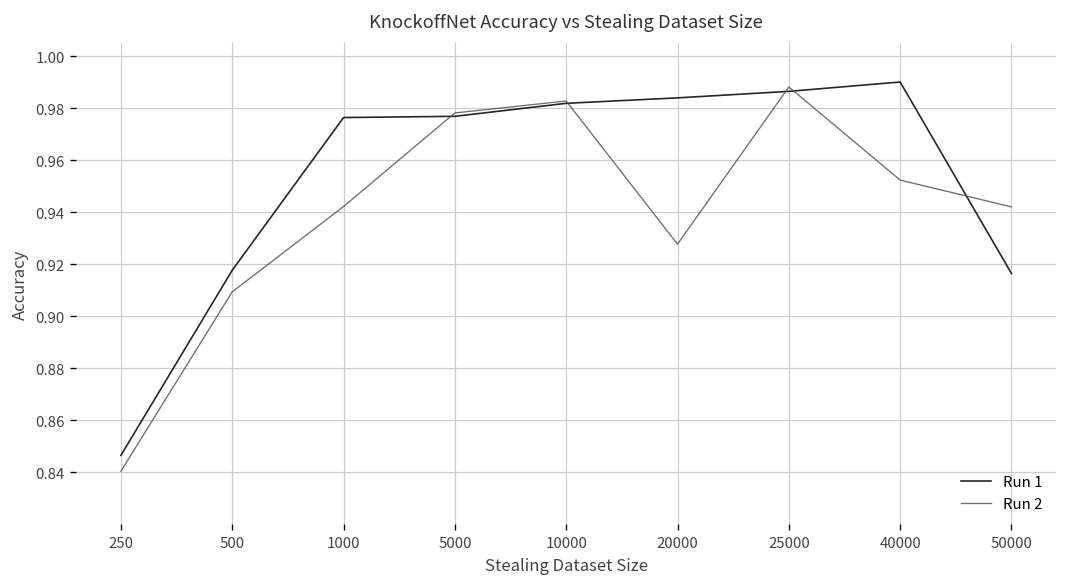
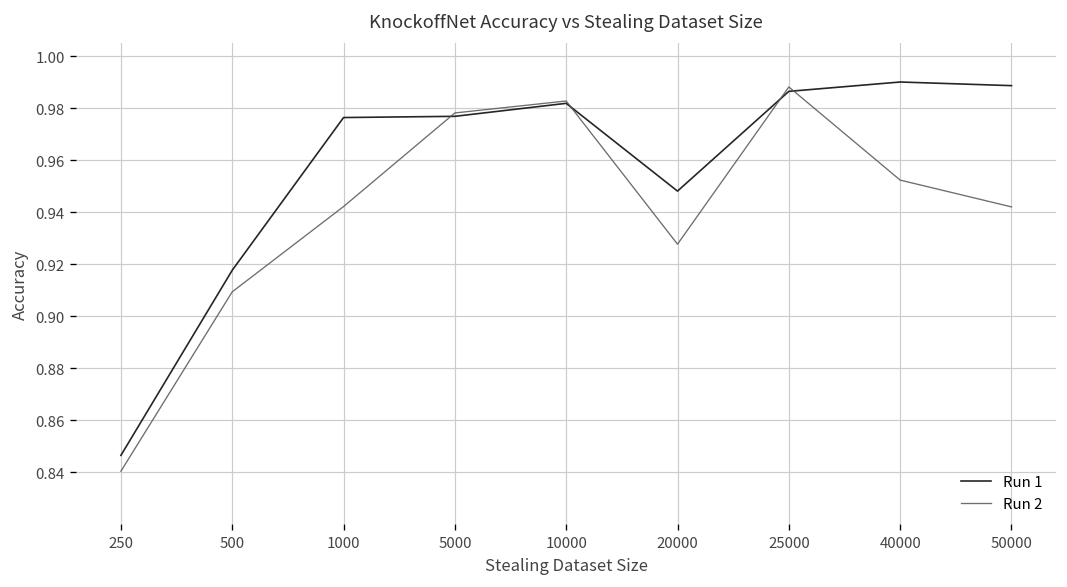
  {
    "Run 1": {
      "250": 0.846,
      "500": 0.918,
      "1000": 0.976,
      "5000": 0.977,
-     "20000": 0.984,
+     "20000": 0.948,
      "25000": 0.987,
      "40000": 0.990,
-     "50000": 0.916
+     "50000": 0.989
    },
    "Run 2": {
      "250": 0.840,
      "500": 0.909,
      "1000": 0.942,
      "5000": 0.978,
      "20000": 0.928,
      "25000": 0.988,
      "40000": 0.952,
      "50000": 0.942
    }
  }
